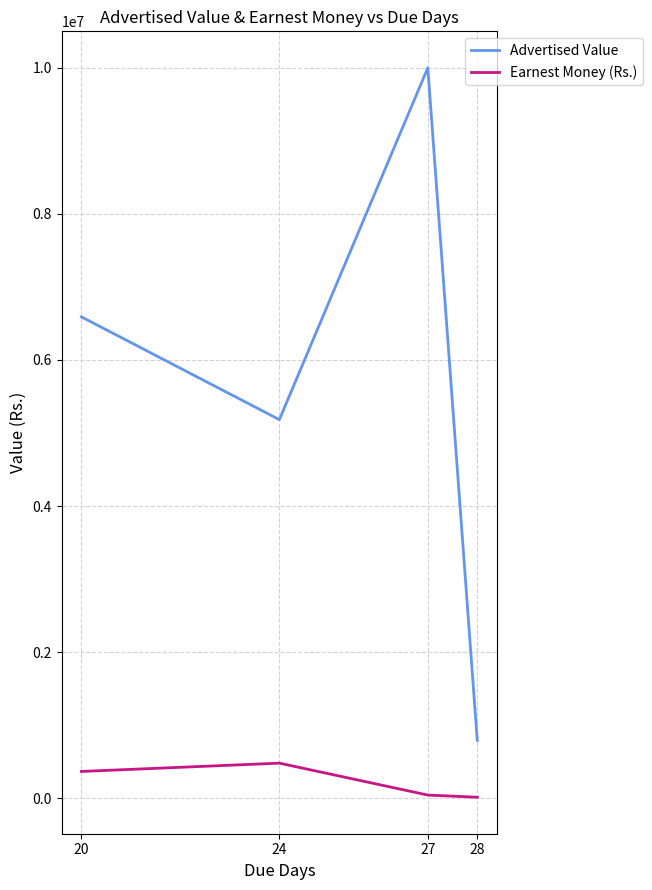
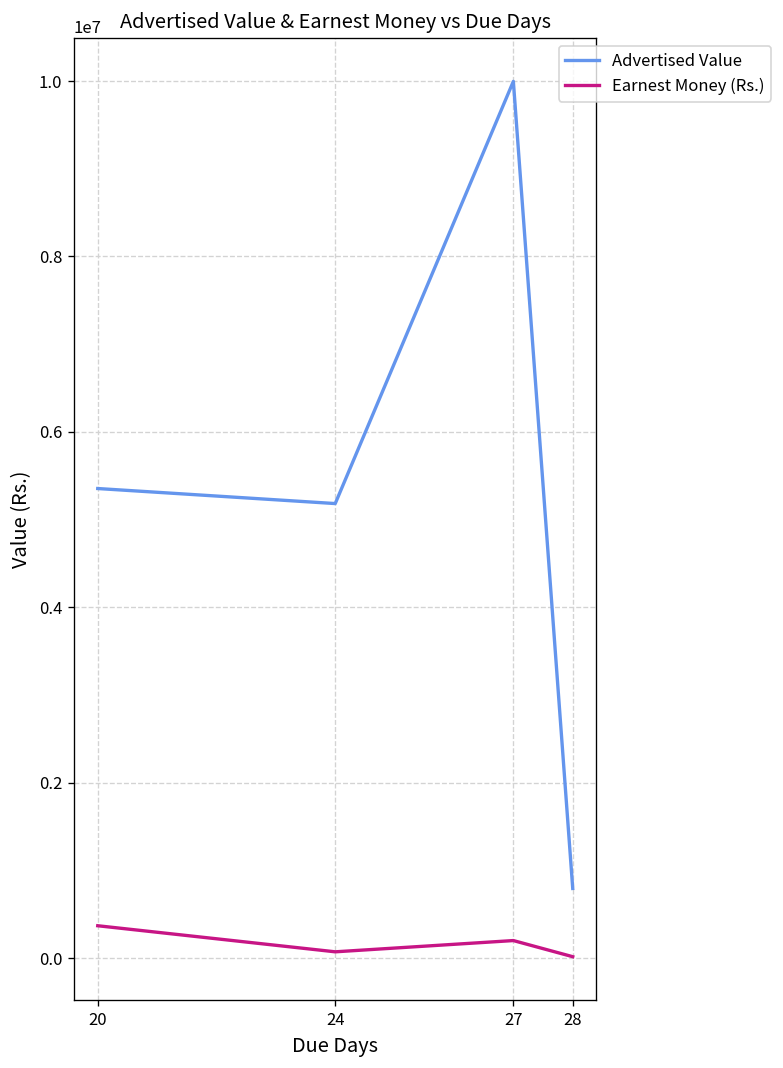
  {
    "Advertised Value": {
-     "20": 6600000,
+     "20": 5400000,
      "24": 5200000,
      "27": 10000000,
      "28": 800000
    },
    "Earnest Money (Rs.)": {
      "20": 400000,
-     "24": 500000,
-     "27": 0,
+     "24": 100000,
+     "27": 200000,
      "28": 0
    }
  }
